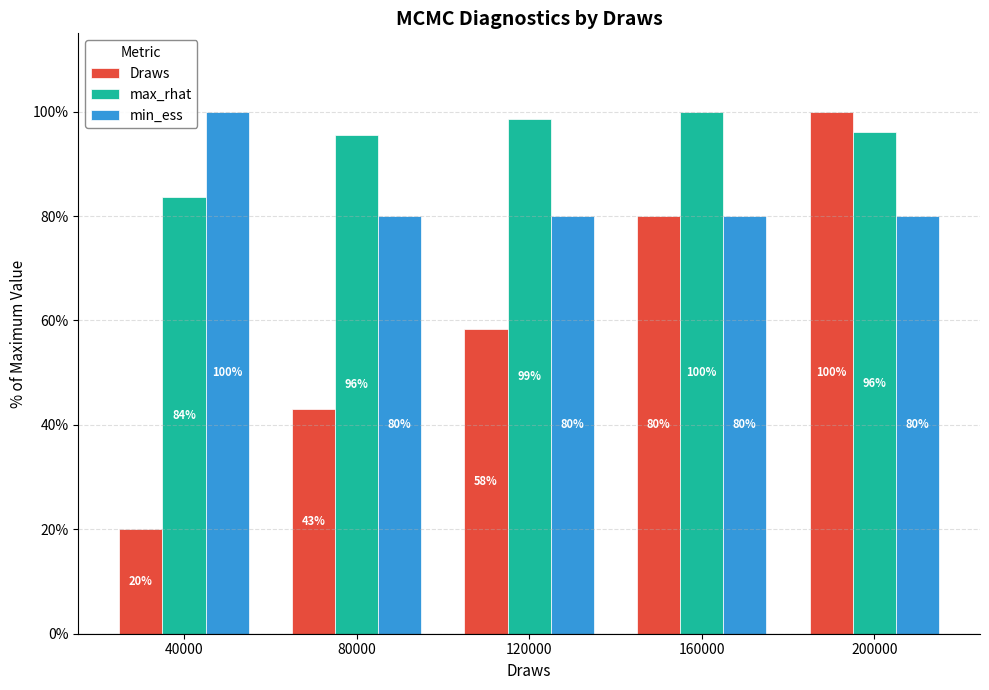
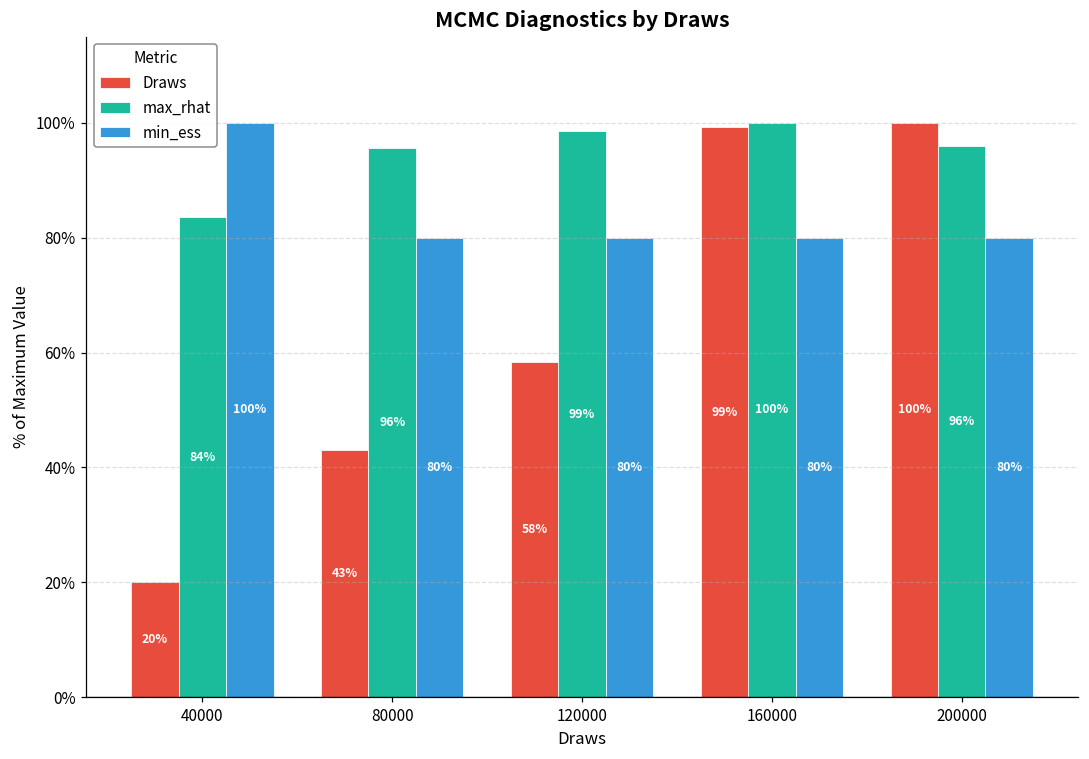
  {
    "Draws": {
      "40000": "20%",
      "80000": "43%",
      "120000": "58%",
-     "160000": "80%",
+     "160000": "99%",
      "200000": "100%"
    },
    "max_rhat": {
      "40000": "84%",
      "80000": "96%",
      "120000": "99%",
      "160000": "100%",
      "200000": "96%"
    },
    "min_ess": {
      "40000": "100%",
      "80000": "80%",
      "120000": "80%",
      "160000": "80%",
      "200000": "80%"
    }
  }
